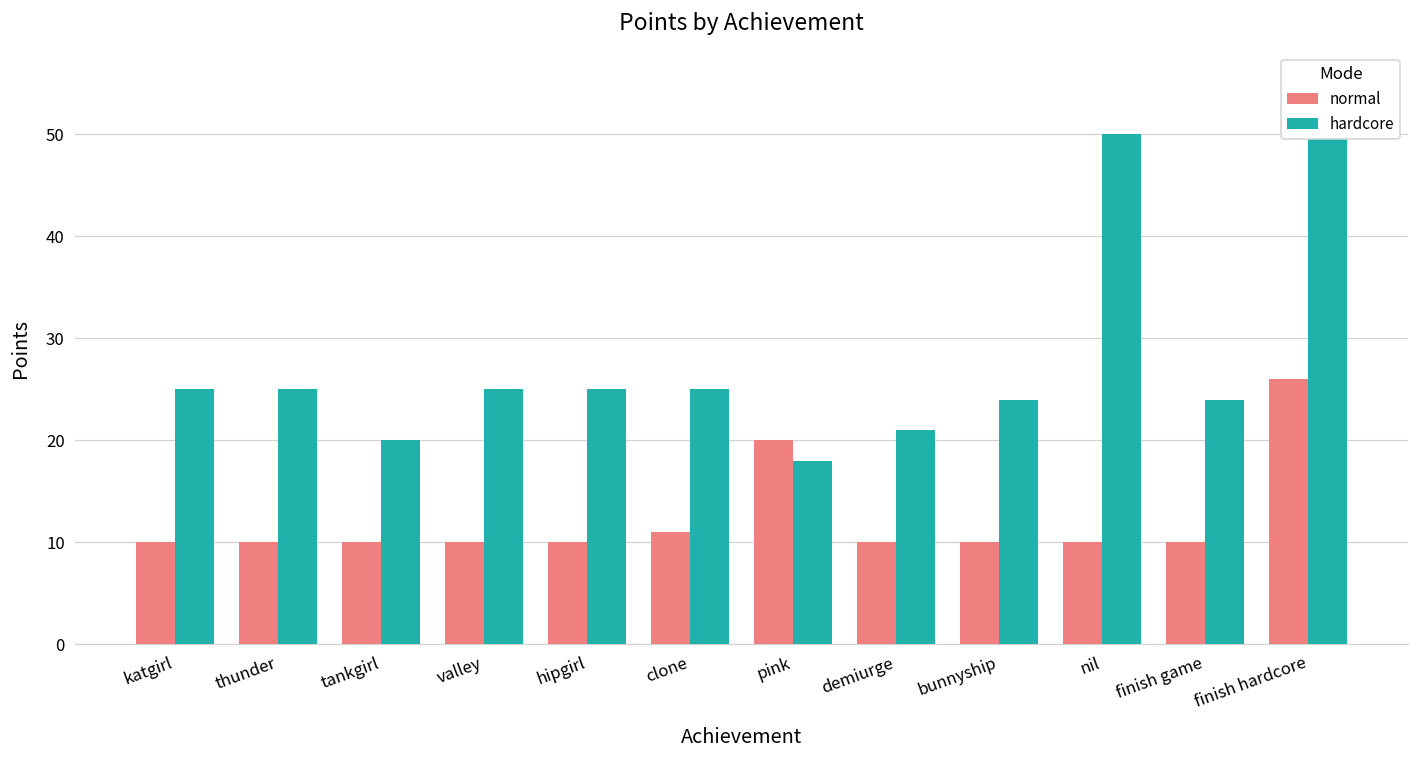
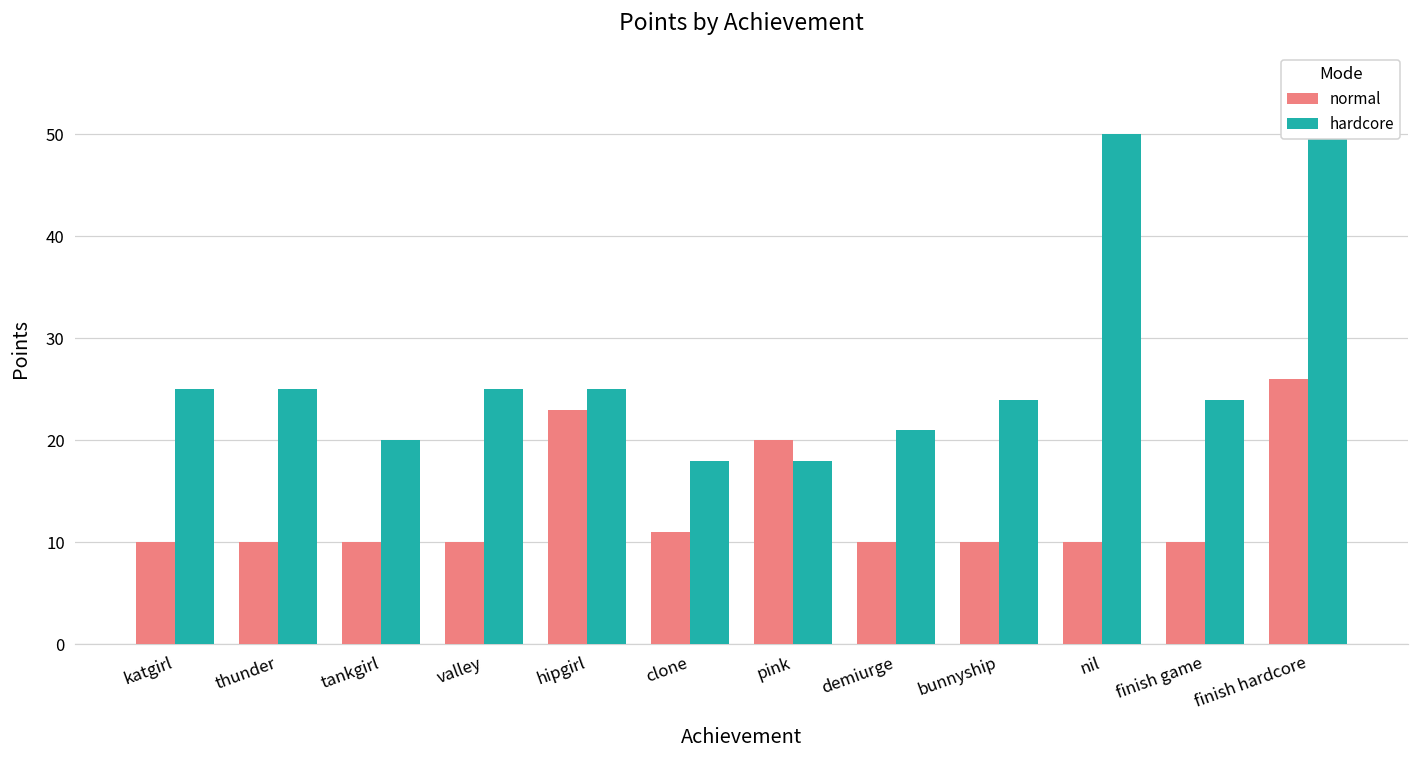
  {
    "normal": {
      "katgirl": 10,
      "thunder": 10,
      "tankgirl": 10,
      "valley": 10,
-     "hipgirl": 10,
+     "hipgirl": 23,
      "clone": 11,
      "pink": 20,
      "demiurge": 10,
      "bunnyship": 10,
      "nil": 10,
      "finish game": 10,
      "finish hardcore": 26
    },
    "hardcore": {
      "katgirl": 25,
      "thunder": 25,
      "tankgirl": 20,
      "valley": 25,
      "hipgirl": 25,
-     "clone": 25,
+     "clone": 18,
      "pink": 18,
      "demiurge": 21,
      "bunnyship": 24,
      "nil": 50,
      "finish game": 24
    }
  }
